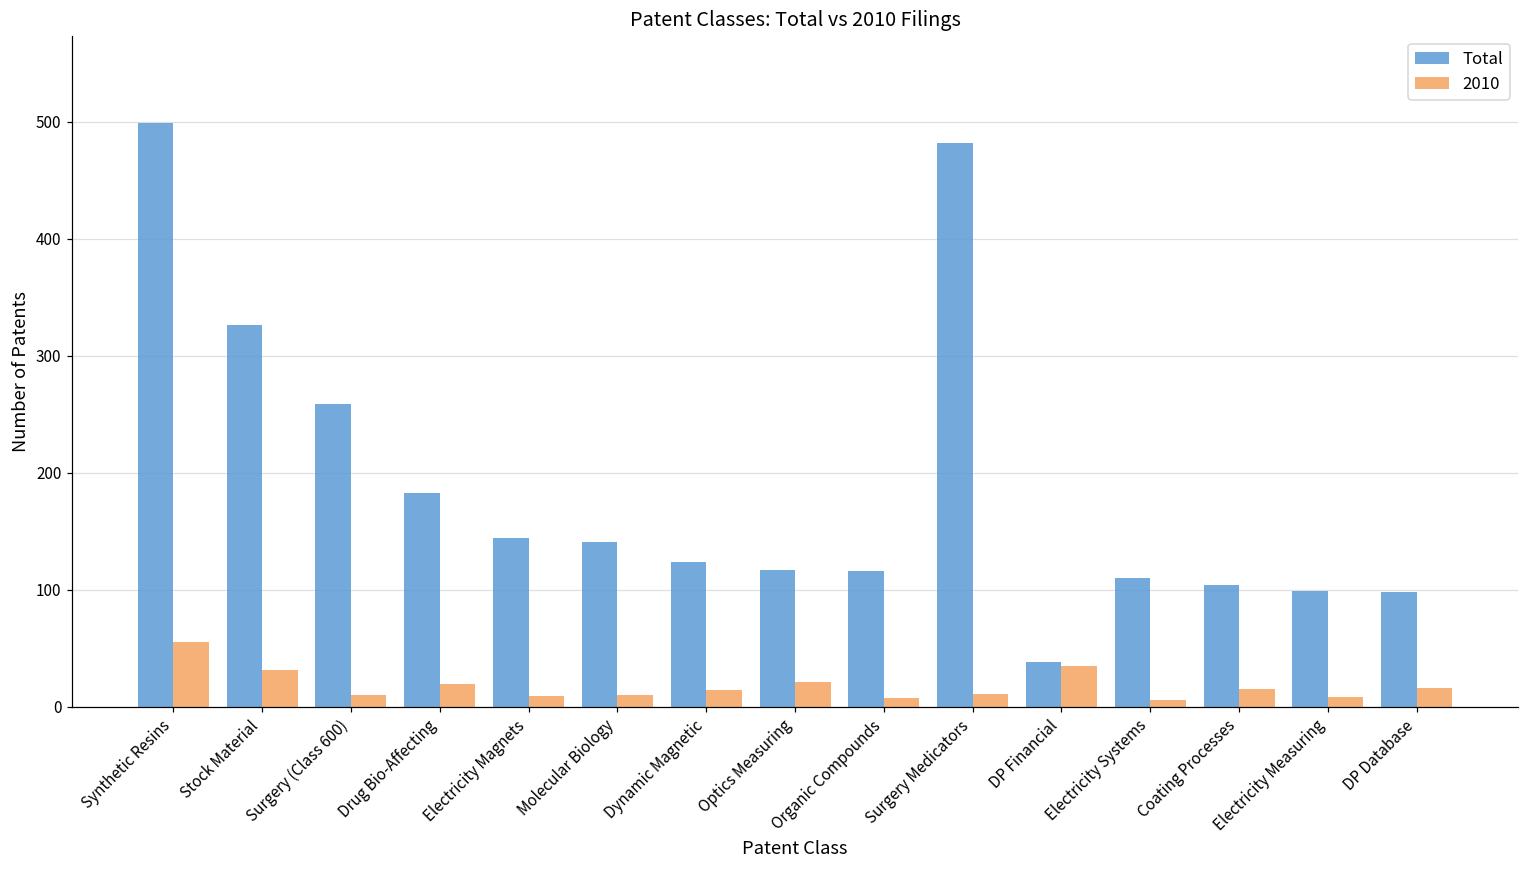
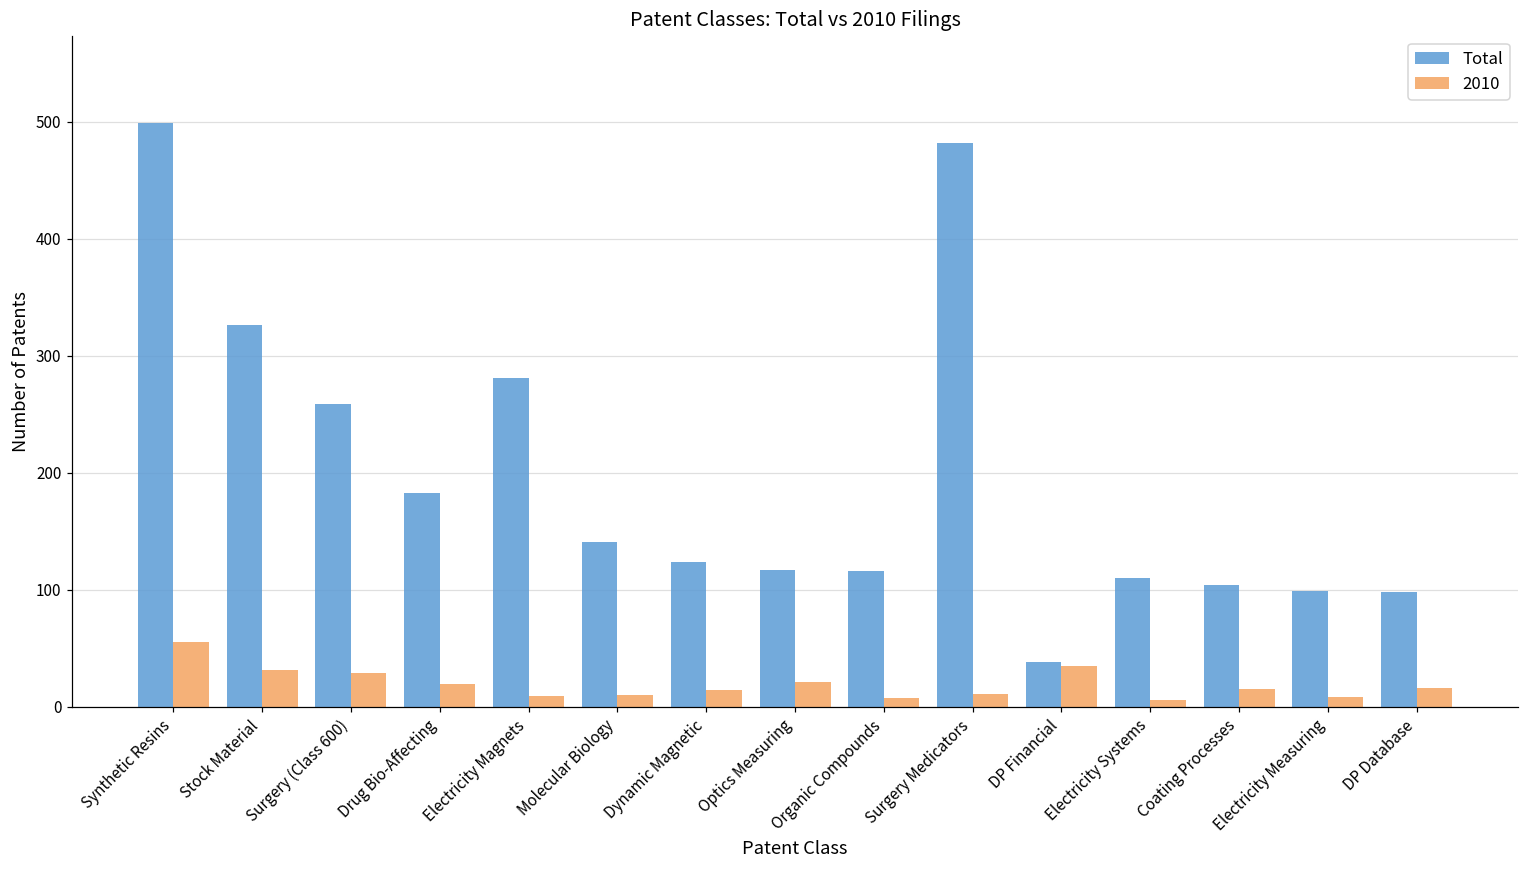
  {
    "Total": {
      "Synthetic Resins": 499,
      "Stock Material": 326,
      "Surgery (Class 600)": 259,
      "Drug Bio-Affecting": 183,
-     "Electricity Magnets": 144,
+     "Electricity Magnets": 281,
      "Molecular Biology": 141,
      "Dynamic Magnetic": 124,
      "Optics Measuring": 117,
      "Organic Compounds": 116,
      "Surgery Medicators": 482,
      "DP Financial": 38,
      "Electricity Systems": 110,
      "Coating Processes": 104,
      "Electricity Measuring": 99,
      "DP Database": 98
    },
    "2010": {
      "Synthetic Resins": 55,
      "Stock Material": 31,
-     "Surgery (Class 600)": 10,
+     "Surgery (Class 600)": 29,
      "Drug Bio-Affecting": 19,
      "Electricity Magnets": 9,
      "Molecular Biology": 10,
      "Dynamic Magnetic": 14,
      "Optics Measuring": 21,
      "Organic Compounds": 7,
      "Surgery Medicators": 11,
      "DP Financial": 35,
      "Electricity Systems": 6,
      "Coating Processes": 15,
      "Electricity Measuring": 8,
      "DP Database": 16
    }
  }
